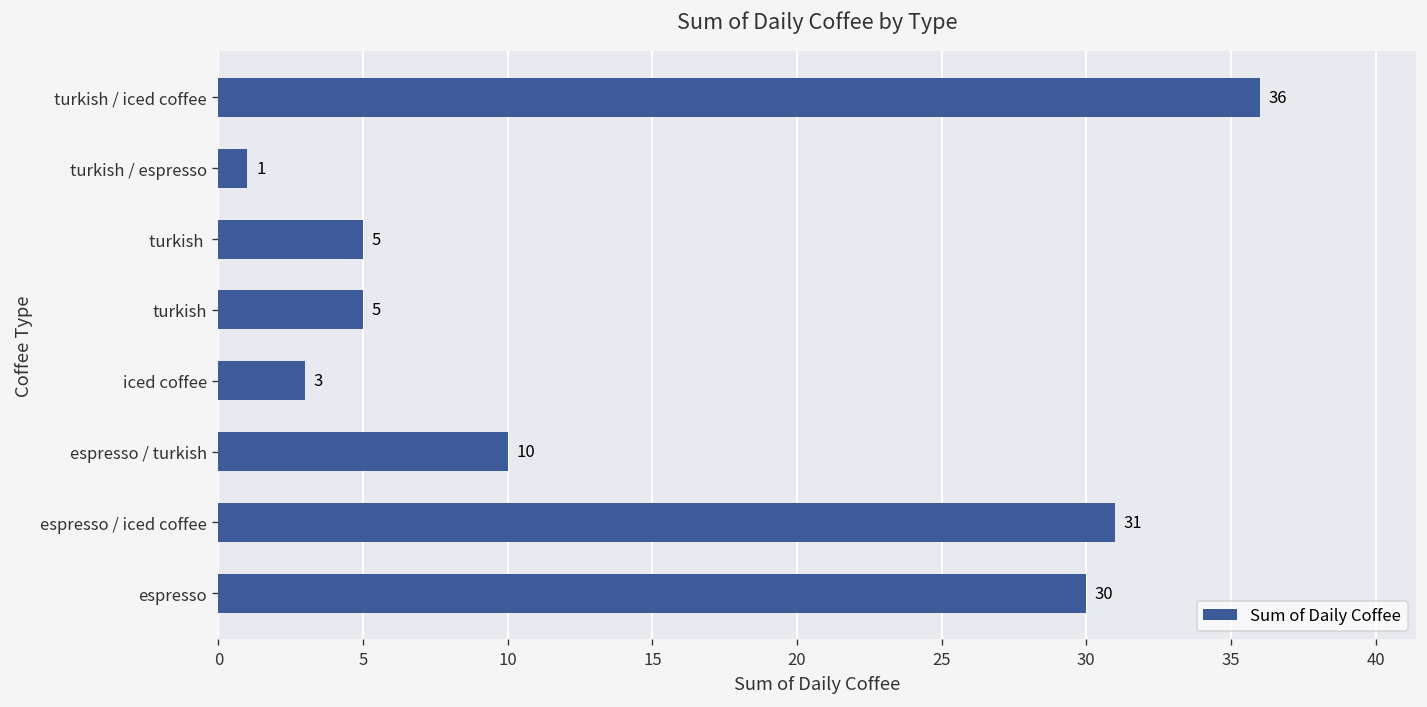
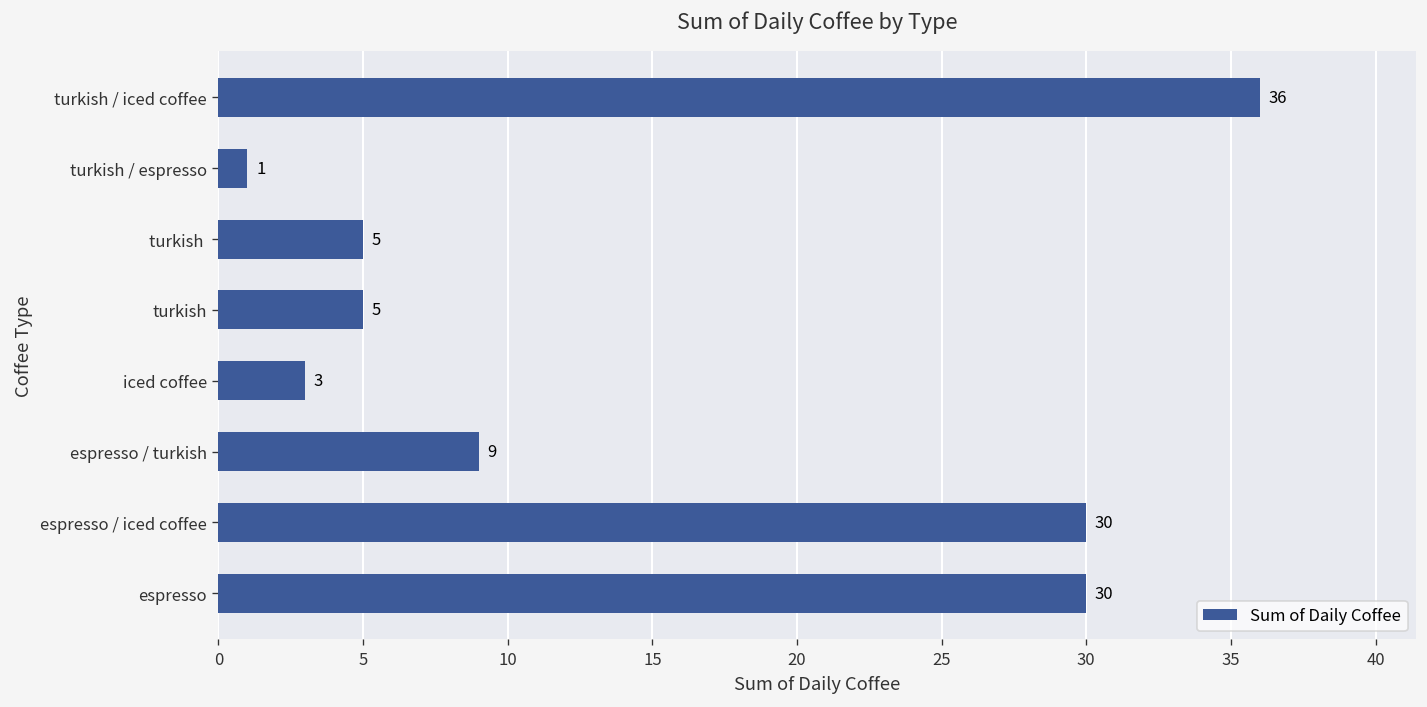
  {
    "turkish / iced coffee": 36,
    "turkish / espresso": 1,
    "iced coffee": 3,
-   "espresso / turkish": 10,
-   "espresso / iced coffee": 31,
+   "espresso / turkish": 9,
+   "espresso / iced coffee": 30,
    "espresso": 30
  }
